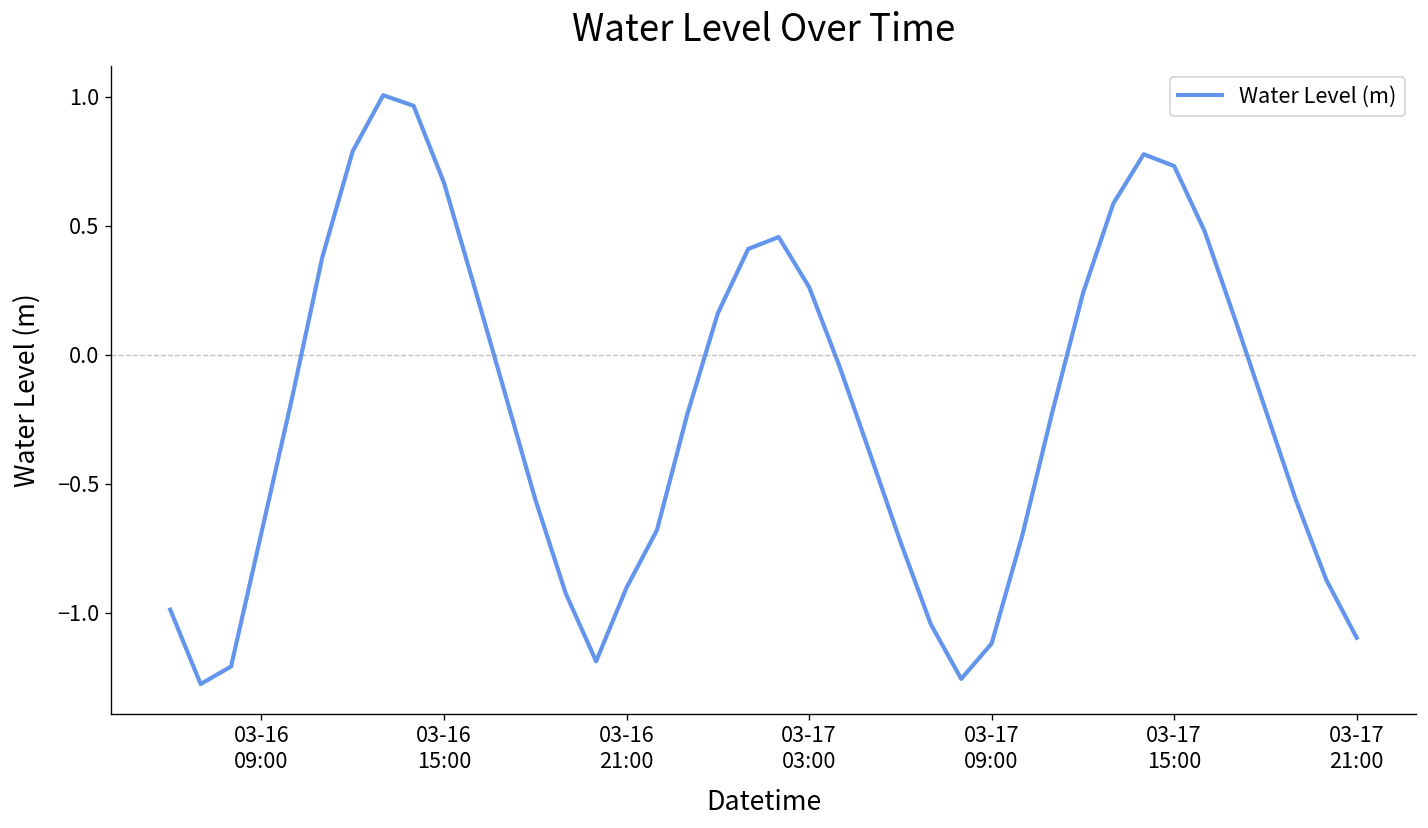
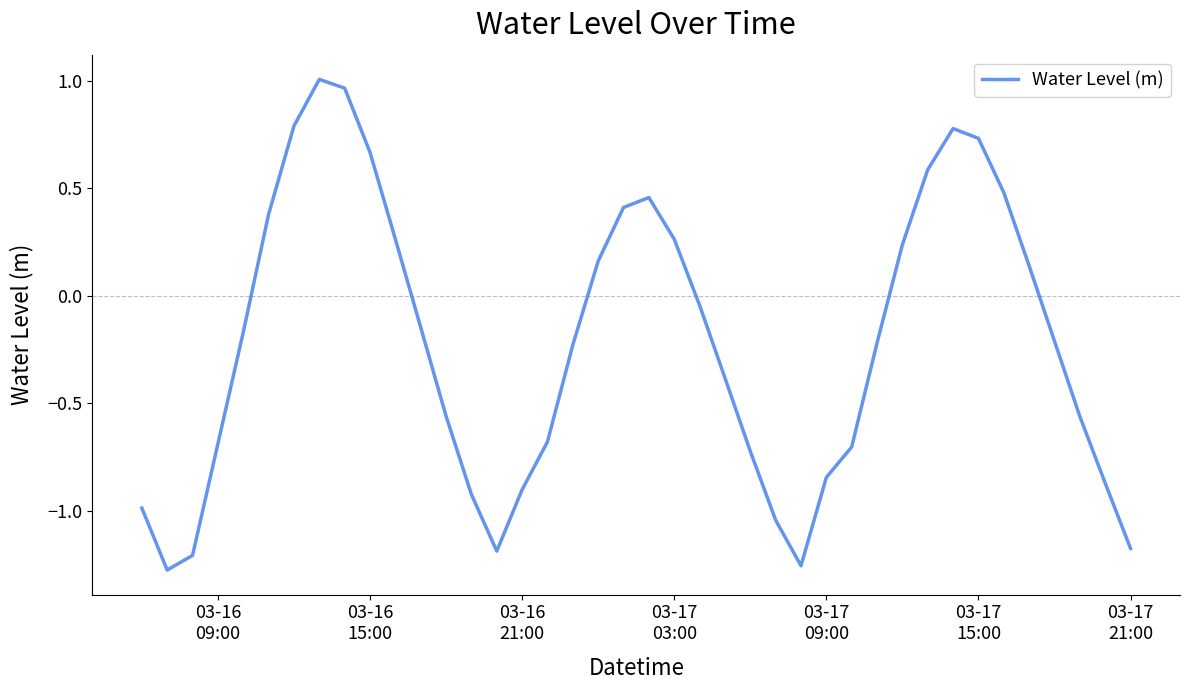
  {
    "03-16 09:00": -0.69,
    "03-16 15:00": 0.67,
    "03-16 21:00": -0.90,
    "03-17 03:00": 0.26,
-   "03-17 09:00": -1.12,
+   "03-17 09:00": -0.85,
    "03-17 15:00": 0.73,
-   "03-17 21:00": -1.10
+   "03-17 21:00": -1.18
  }
